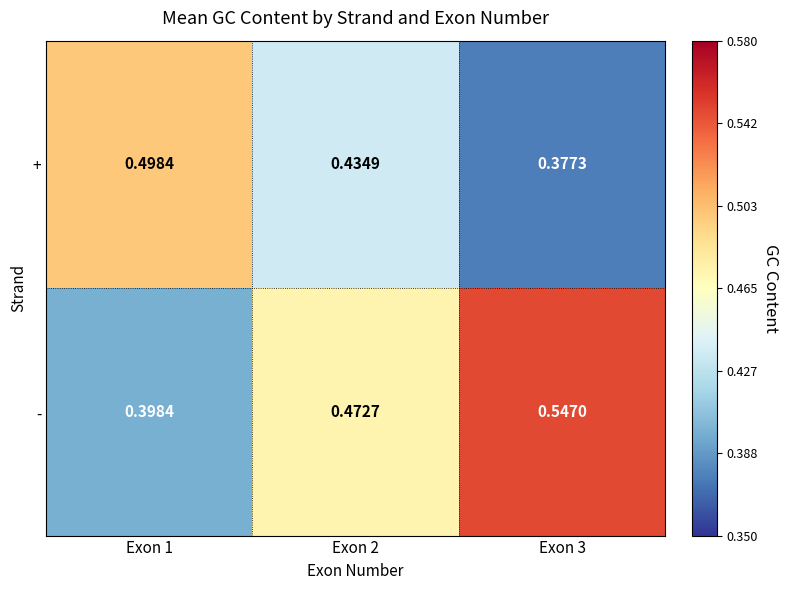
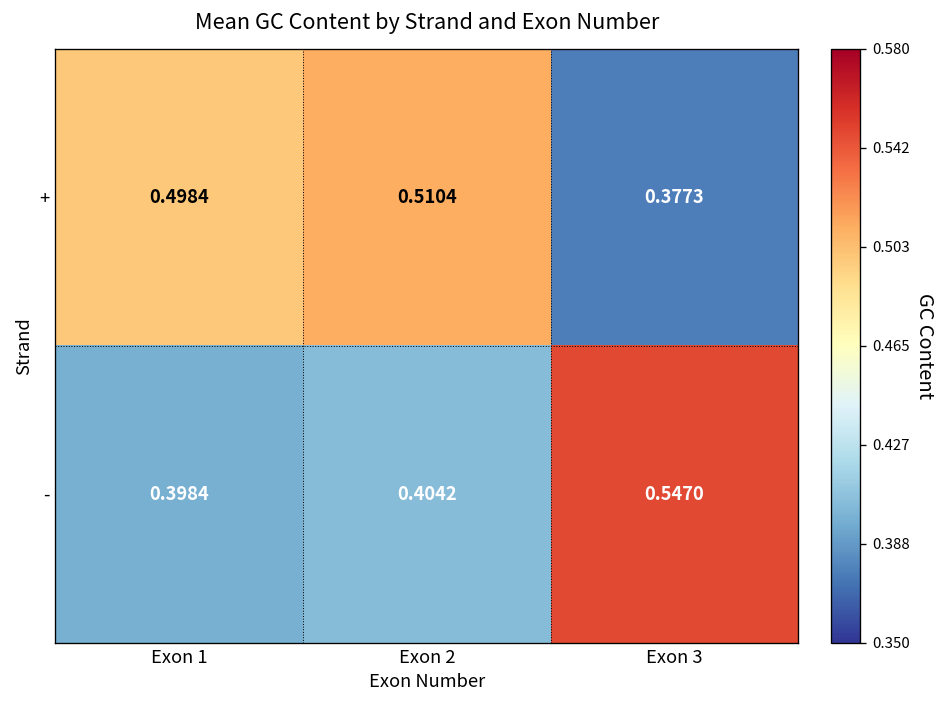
  {
    "+": {
      "Exon 1": 0.4984,
-     "Exon 2": 0.4349,
+     "Exon 2": 0.5104,
      "Exon 3": 0.3773
    },
    "-": {
      "Exon 1": 0.3984,
-     "Exon 2": 0.4727,
+     "Exon 2": 0.4042,
      "Exon 3": 0.5470
    }
  }
